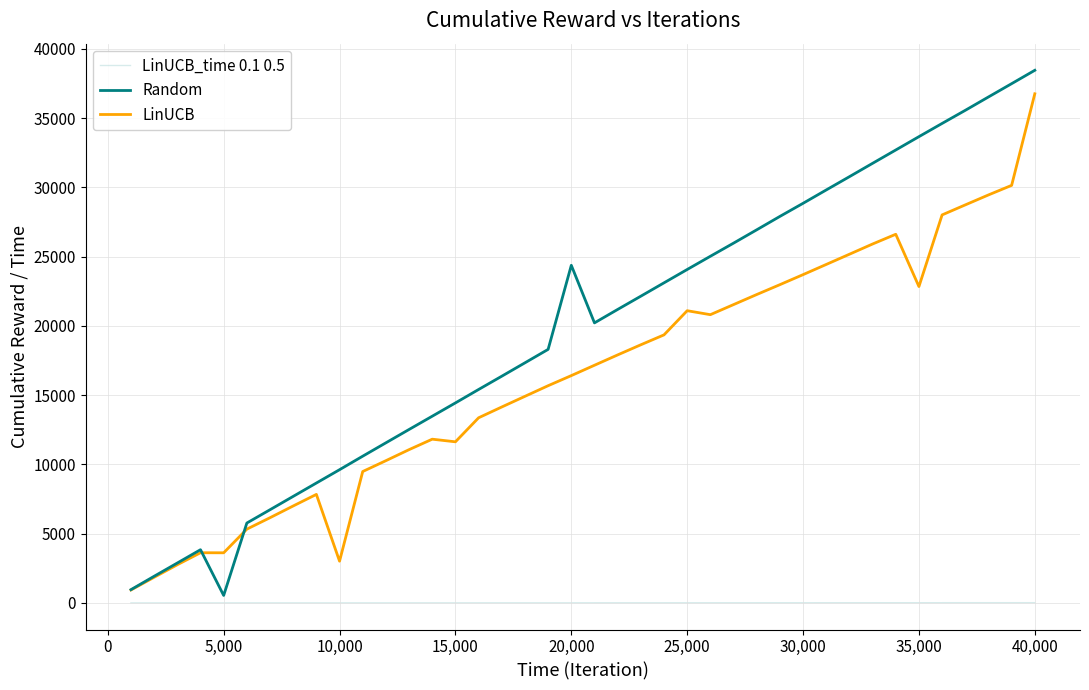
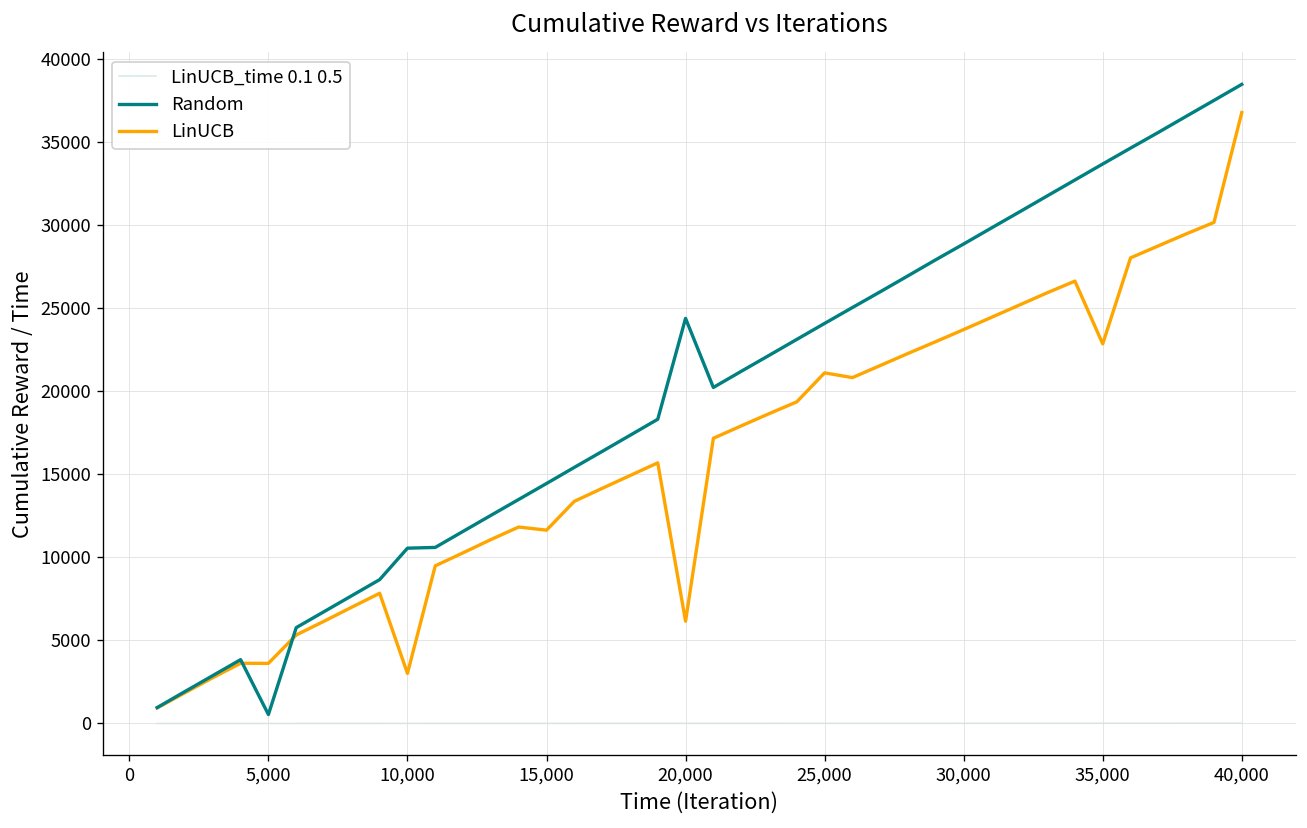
  {
    "LinUCB_time 0.1 0.5": {
      "5,000": 0,
      "10,000": 0,
      "15,000": 0,
      "20,000": 0,
      "25,000": 0,
      "30,000": 0,
      "35,000": 0,
      "40,000": 0
    },
    "Random": {
      "5,000": 500,
-     "10,000": 9600,
+     "10,000": 10500,
      "15,000": 14400,
      "20,000": 24400,
      "25,000": 24100,
      "30,000": 28800,
      "35,000": 33700,
      "40,000": 38500
    },
    "LinUCB": {
      "5,000": 3600,
      "10,000": 3000,
      "15,000": 11600,
-     "20,000": 16400,
+     "20,000": 6200,
      "25,000": 21100,
      "30,000": 23700,
      "35,000": 22800,
      "40,000": 36800
    }
  }
